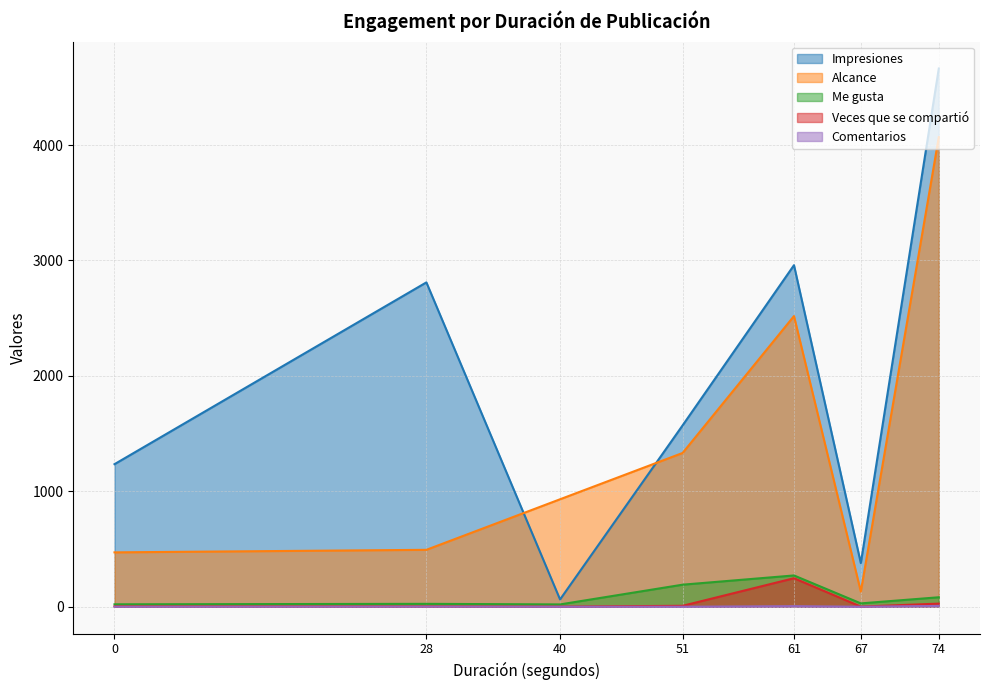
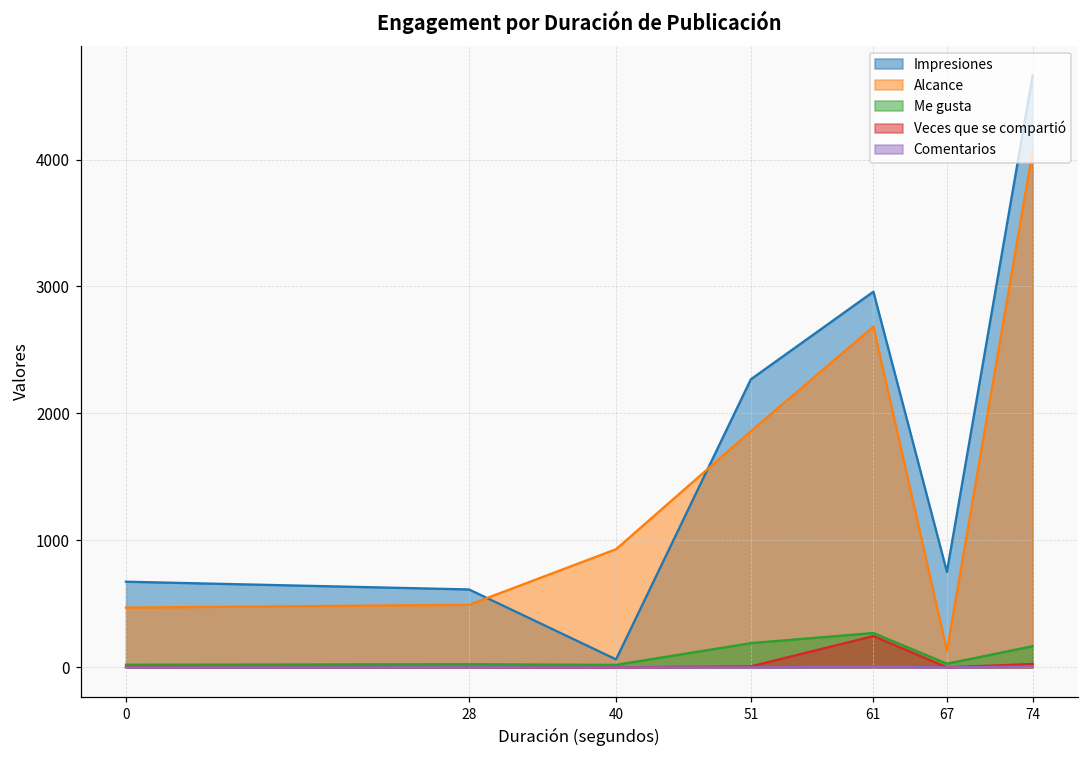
  {
    "Impresiones": {
-     "0": 1240,
-     "28": 2810,
+     "0": 680,
+     "28": 610,
      "40": 60,
-     "51": 1570,
+     "51": 2270,
      "61": 2960,
-     "67": 380
+     "67": 750
    },
    "Alcance": {
      "0": 470,
      "28": 490,
      "40": 930,
-     "51": 1330,
-     "61": 2520,
+     "51": 1860,
+     "61": 2680,
      "67": 130
    },
    "Me gusta": {
      "28": 30,
      "51": 190,
      "61": 270,
      "67": 30,
-     "74": 80
+     "74": 170
    },
    "Veces que se compartió": {
      "61": 250
    },
    "Comentarios": {
      "61": 10
    }
  }
